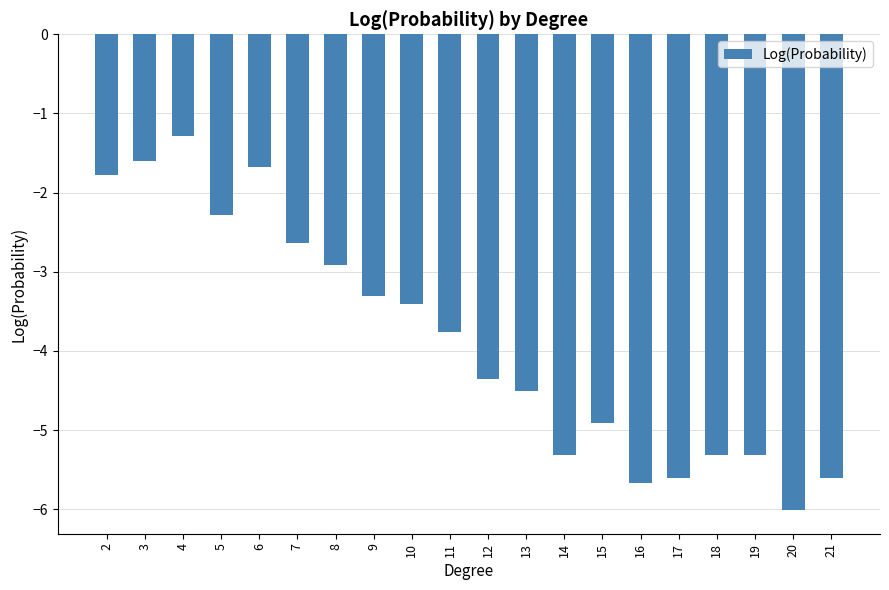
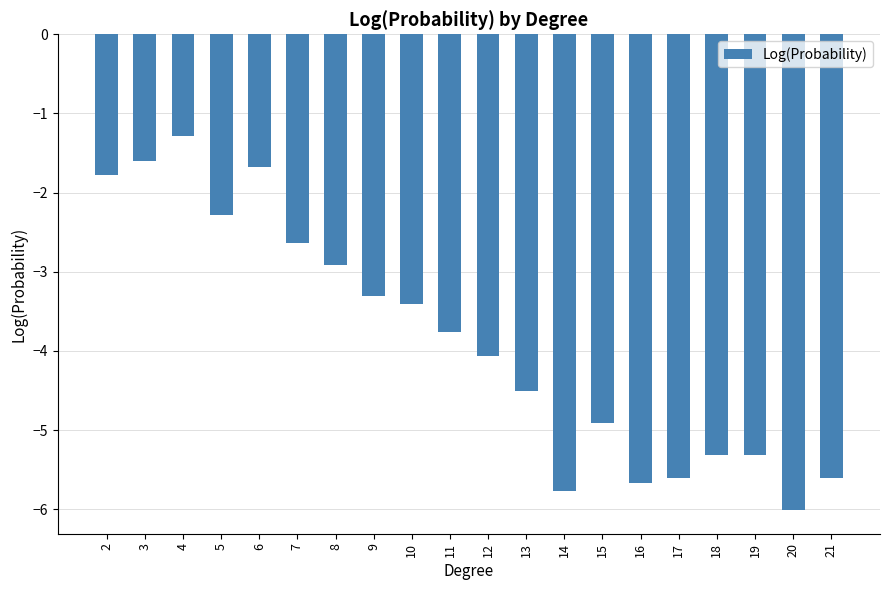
  {
    "2": -1.8,
    "3": -1.6,
    "4": -1.3,
    "5": -2.3,
    "6": -1.7,
    "7": -2.6,
    "8": -2.9,
    "9": -3.3,
    "10": -3.4,
    "11": -3.8,
-   "12": -4.4,
+   "12": -4.1,
    "13": -4.5,
-   "14": -5.3,
+   "14": -5.8,
    "15": -4.9,
    "16": -5.7,
    "17": -5.6,
    "18": -5.3,
    "19": -5.3,
    "20": -6.0,
    "21": -5.6
  }
